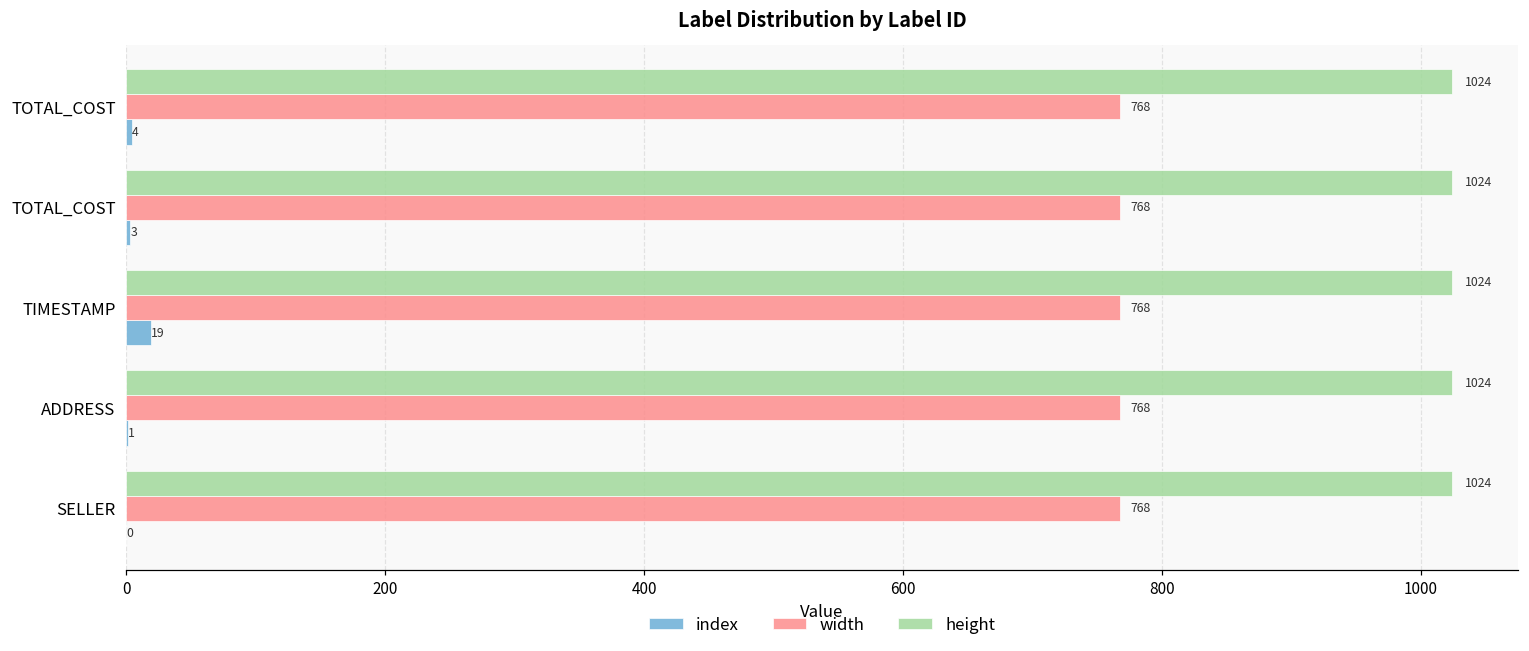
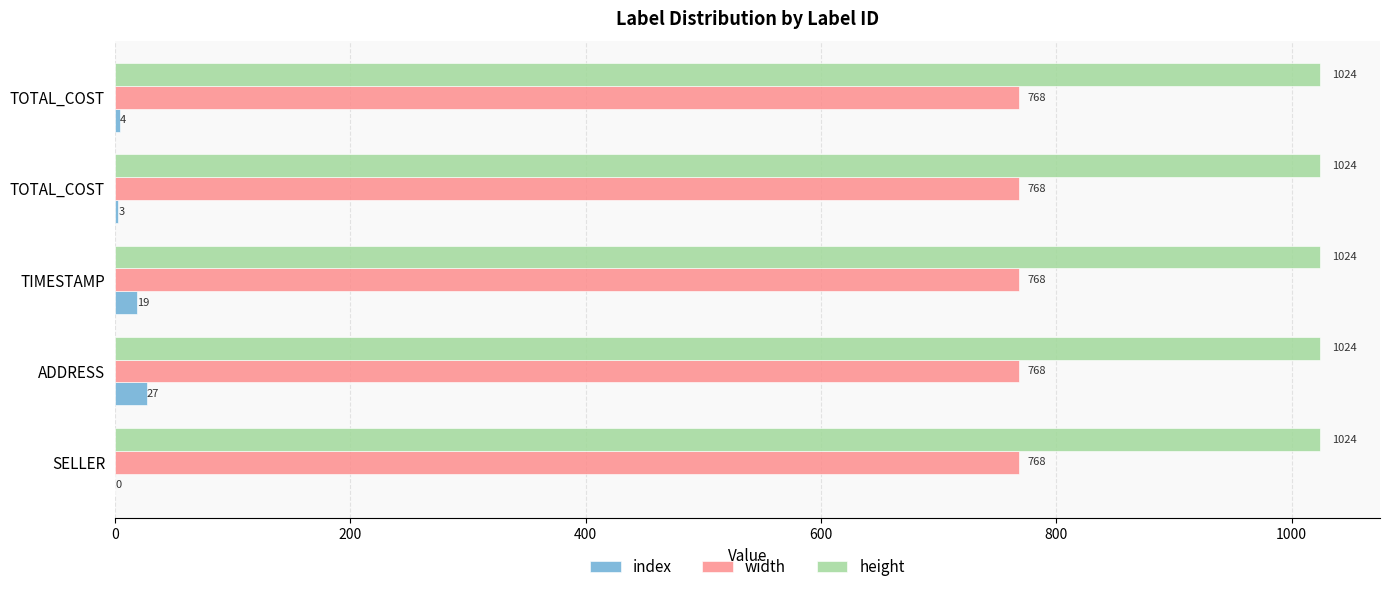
  {
    "index": {
      "TIMESTAMP": 19,
-     "ADDRESS": 1,
+     "ADDRESS": 27,
      "SELLER": 0
    },
    "width": {
      "TIMESTAMP": 768,
      "ADDRESS": 768,
      "SELLER": 768
    },
    "height": {
      "TIMESTAMP": 1024,
      "ADDRESS": 1024,
      "SELLER": 1024
    }
  }
